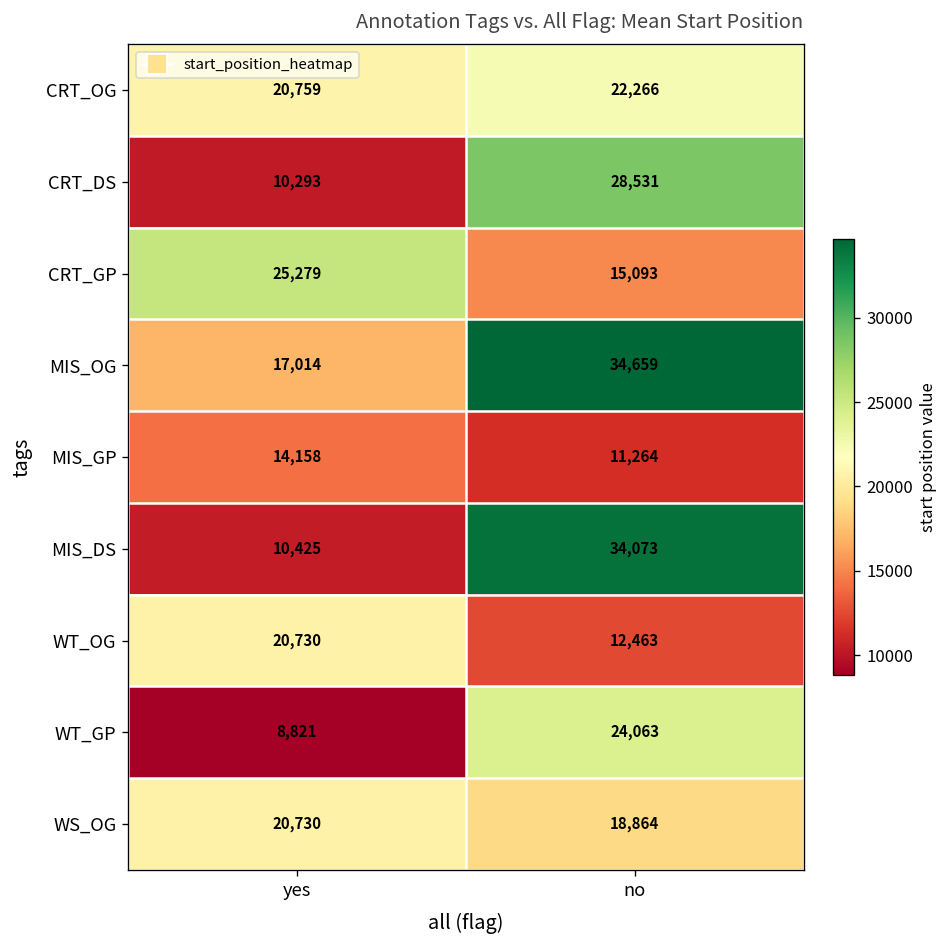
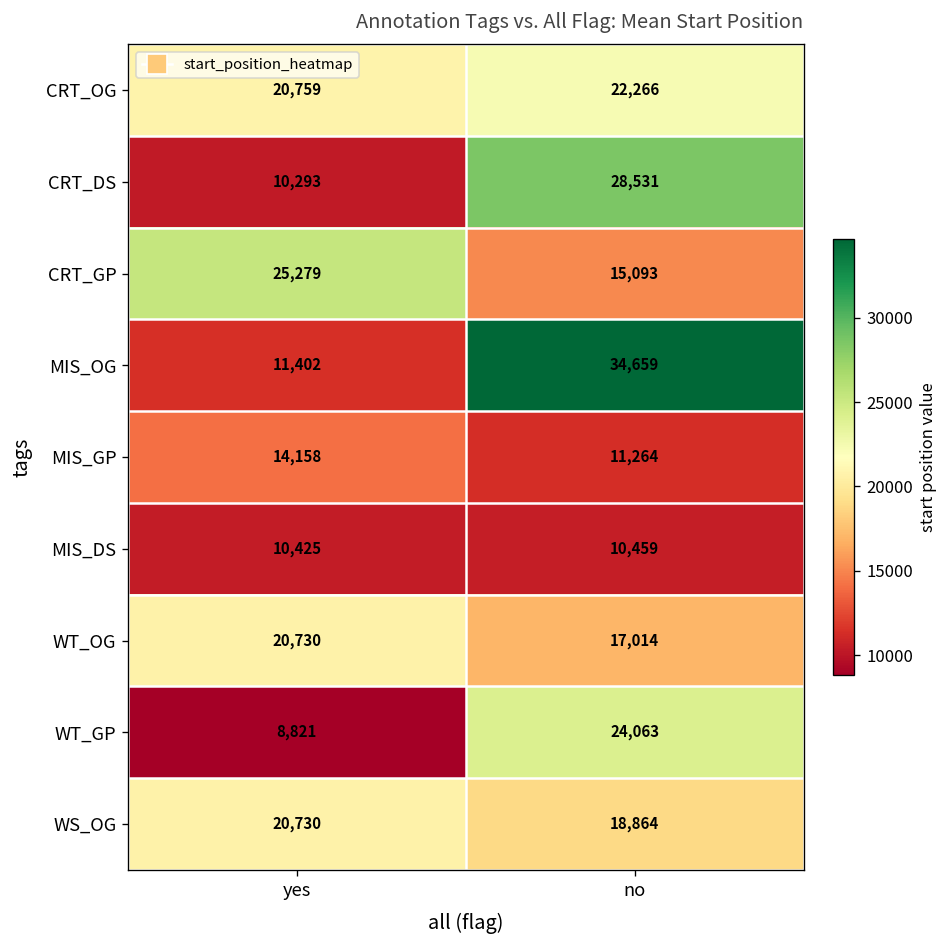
  {
    "CRT_OG": {
      "yes": "20,759",
      "no": "22,266"
    },
    "CRT_DS": {
      "yes": "10,293",
      "no": "28,531"
    },
    "CRT_GP": {
      "yes": "25,279",
      "no": "15,093"
    },
    "MIS_OG": {
-     "yes": "17,014",
+     "yes": "11,402",
      "no": "34,659"
    },
    "MIS_GP": {
      "yes": "14,158",
      "no": "11,264"
    },
    "MIS_DS": {
      "yes": "10,425",
-     "no": "34,073"
+     "no": "10,459"
    },
    "WT_OG": {
      "yes": "20,730",
-     "no": "12,463"
+     "no": "17,014"
    },
    "WT_GP": {
      "yes": "8,821",
      "no": "24,063"
    },
    "WS_OG": {
      "yes": "20,730",
      "no": "18,864"
    }
  }
